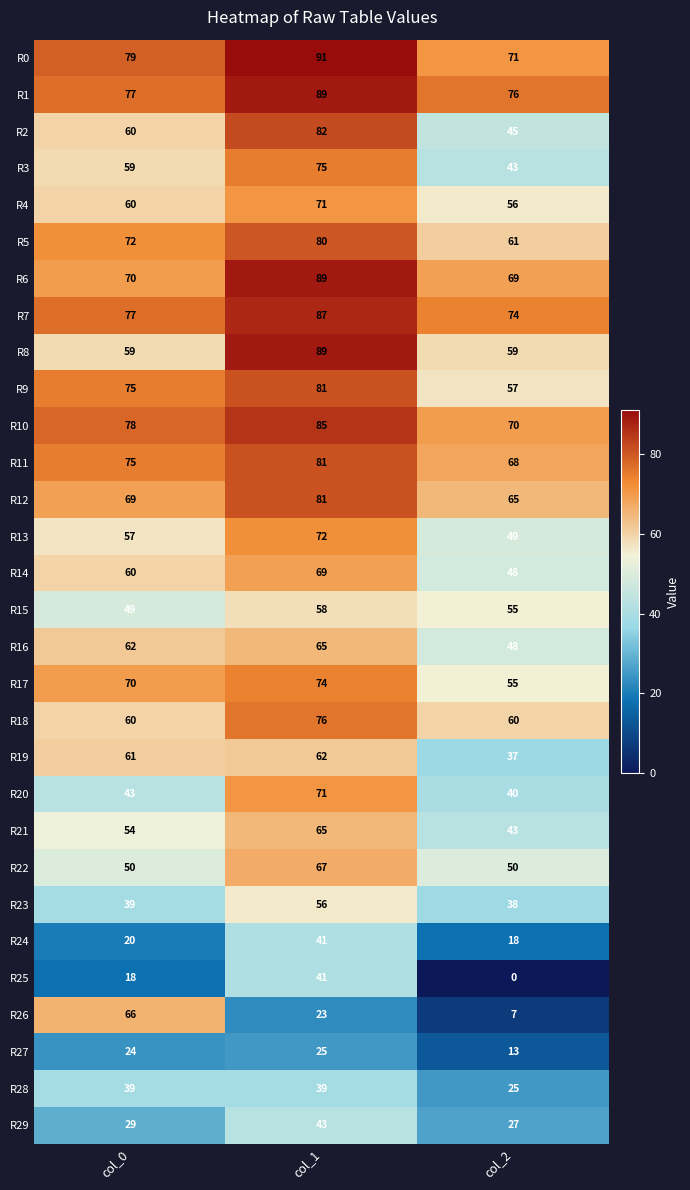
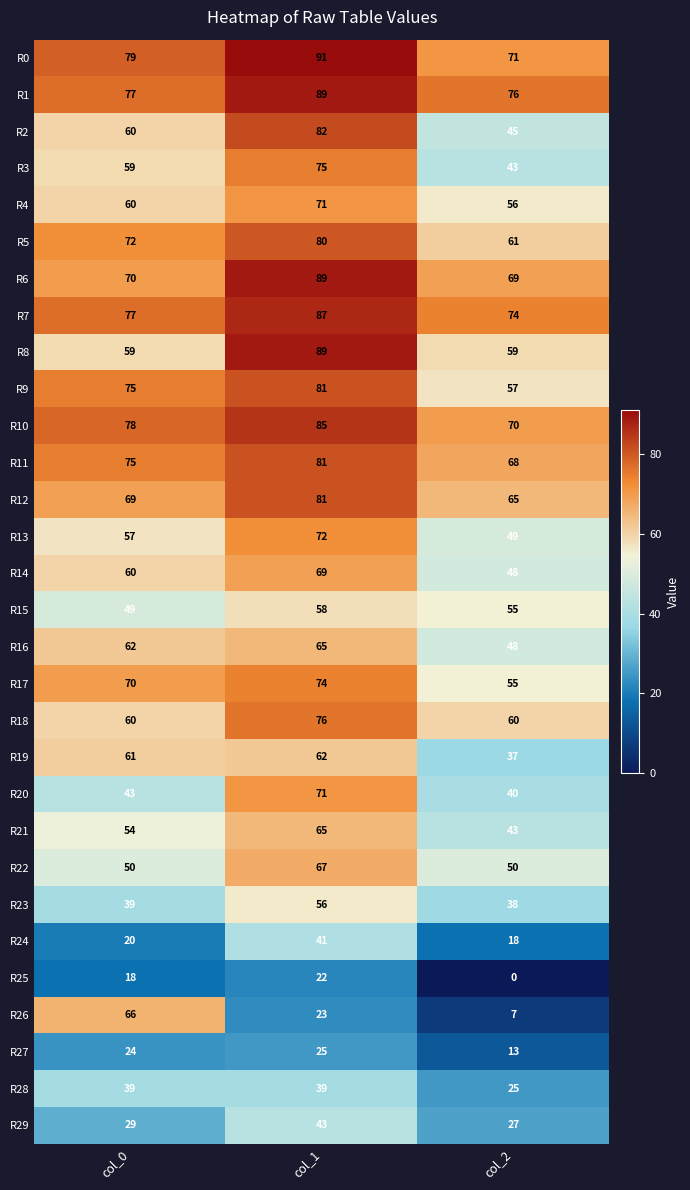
  {
    "R0": {
      "col_0": 79,
      "col_1": 91,
      "col_2": 71
    },
    "R1": {
      "col_0": 77,
      "col_1": 89,
      "col_2": 76
    },
    "R2": {
      "col_0": 60,
      "col_1": 82,
      "col_2": 45
    },
    "R3": {
      "col_0": 59,
      "col_1": 75,
      "col_2": 43
    },
    "R4": {
      "col_0": 60,
      "col_1": 71,
      "col_2": 56
    },
    "R5": {
      "col_0": 72,
      "col_1": 80,
      "col_2": 61
    },
    "R6": {
      "col_0": 70,
      "col_1": 89,
      "col_2": 69
    },
    "R7": {
      "col_0": 77,
      "col_1": 87,
      "col_2": 74
    },
    "R8": {
      "col_0": 59,
      "col_1": 89,
      "col_2": 59
    },
    "R9": {
      "col_0": 75,
      "col_1": 81,
      "col_2": 57
    },
    "R10": {
      "col_0": 78,
      "col_1": 85,
      "col_2": 70
    },
    "R11": {
      "col_0": 75,
      "col_1": 81,
      "col_2": 68
    },
    "R12": {
      "col_0": 69,
      "col_1": 81,
      "col_2": 65
    },
    "R13": {
      "col_0": 57,
      "col_1": 72
    },
    "R14": {
      "col_0": 60,
      "col_1": 69
    },
    "R15": {
      "col_1": 58,
      "col_2": 55
    },
    "R16": {
      "col_0": 62,
      "col_1": 65
    },
    "R17": {
      "col_0": 70,
      "col_1": 74,
      "col_2": 55
    },
    "R18": {
      "col_0": 60,
      "col_1": 76,
      "col_2": 60
    },
    "R19": {
      "col_0": 61,
      "col_1": 62,
      "col_2": 37
    },
    "R20": {
      "col_0": 43,
      "col_1": 71,
      "col_2": 40
    },
    "R21": {
      "col_0": 54,
      "col_1": 65,
      "col_2": 43
    },
    "R22": {
      "col_0": 50,
      "col_1": 67,
      "col_2": 50
    },
    "R23": {
      "col_0": 39,
      "col_1": 56,
      "col_2": 38
    },
    "R24": {
      "col_0": 20,
      "col_1": 41,
      "col_2": 18
    },
    "R25": {
      "col_0": 18,
-     "col_1": 41,
+     "col_1": 22,
      "col_2": 0
    },
    "R26": {
      "col_0": 66,
      "col_1": 23,
      "col_2": 7
    },
    "R27": {
      "col_0": 24,
      "col_1": 25,
      "col_2": 13
    },
    "R28": {
      "col_0": 39,
      "col_1": 39,
      "col_2": 25
    },
    "R29": {
      "col_0": 29,
      "col_1": 43,
      "col_2": 27
    }
  }
